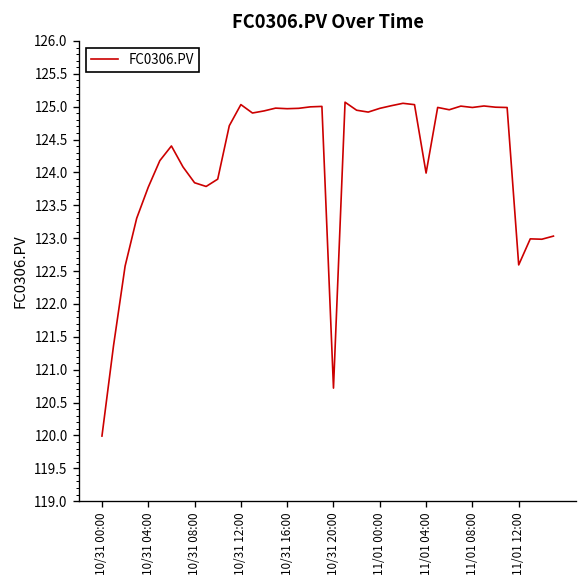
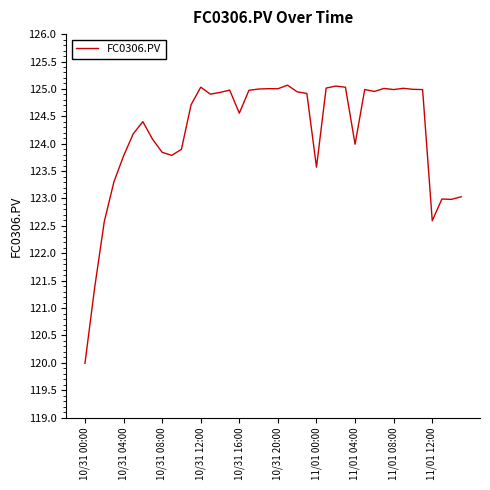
  {
    "10/31 00:00": 120.0,
    "10/31 04:00": 123.8,
    "10/31 08:00": 123.8,
    "10/31 12:00": 125.0,
-   "10/31 16:00": 125.0,
-   "10/31 20:00": 120.7,
-   "11/01 00:00": 125.0,
+   "10/31 16:00": 124.6,
+   "10/31 20:00": 125.0,
+   "11/01 00:00": 123.6,
    "11/01 04:00": 124.0,
    "11/01 08:00": 125.0,
    "11/01 12:00": 122.6
  }
